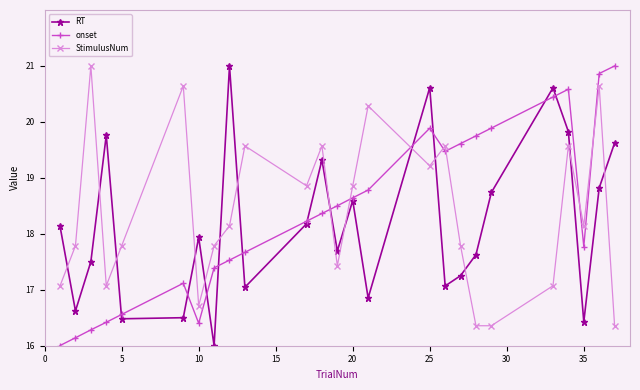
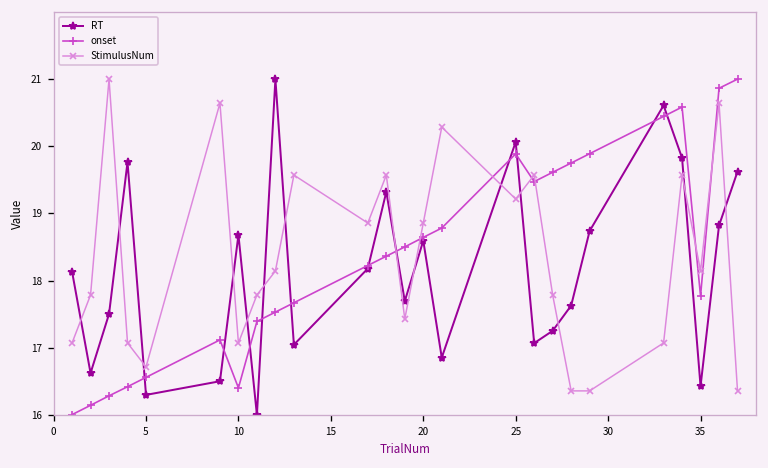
  {
    "RT": {
-     "5": 16.5,
-     "10": 17.9,
+     "5": 16.3,
+     "10": 18.7,
      "20": 18.6,
-     "25": 20.6,
+     "25": 20.1,
      "35": 16.4
    },
    "onset": {
      "5": 16.6,
      "10": 16.4,
      "20": 18.6,
      "25": 19.9,
      "35": 17.8
    },
    "StimulusNum": {
-     "5": 17.8,
-     "10": 16.7,
+     "5": 16.7,
+     "10": 17.1,
      "20": 18.9,
      "25": 19.2,
      "35": 18.1
    }
  }
